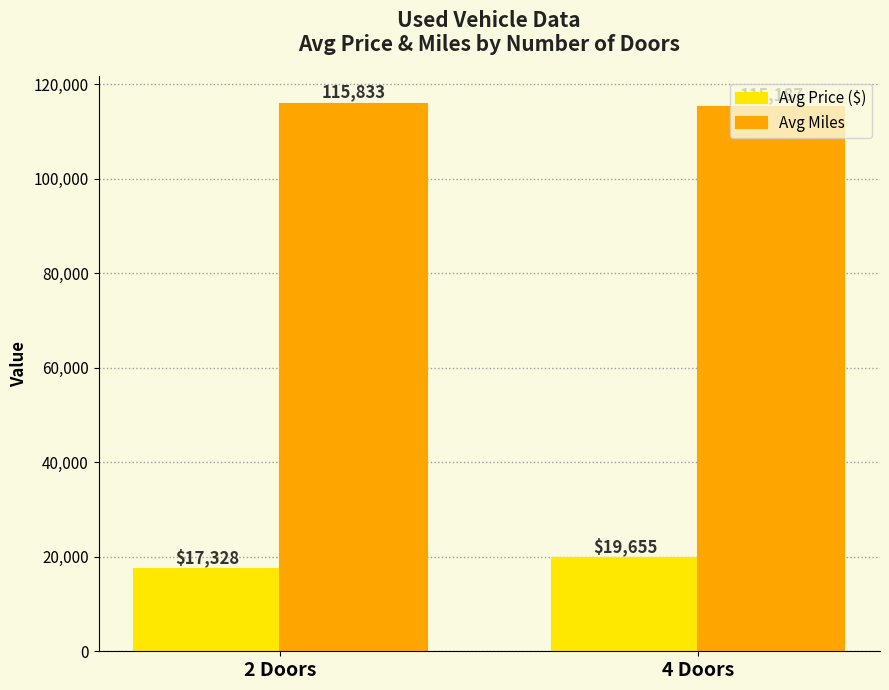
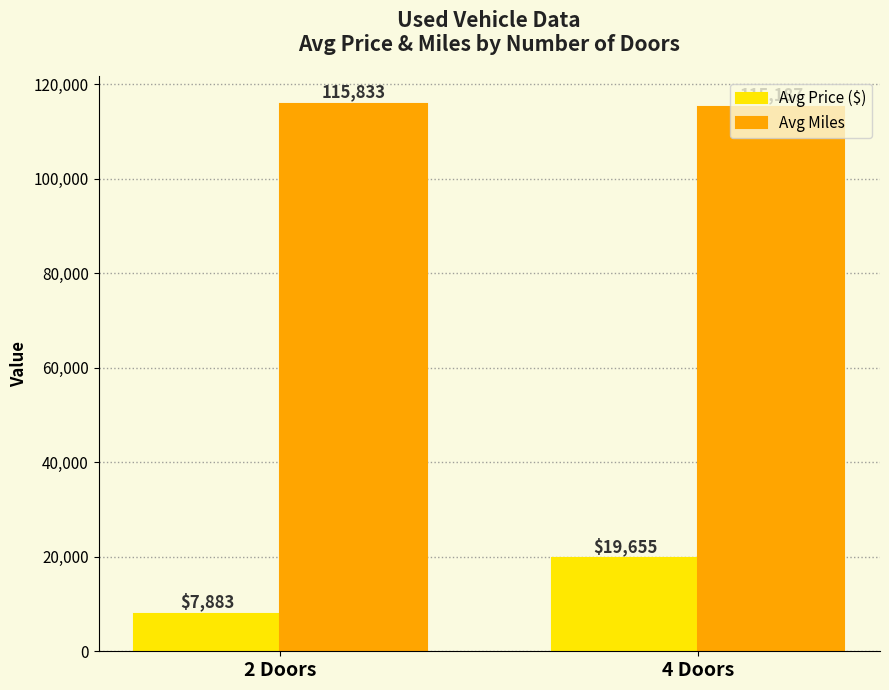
  {
    "Avg Price ($)": {
-     "2 Doors": "$17,328",
+     "2 Doors": "$7,883",
      "4 Doors": "$19,655"
    },
    "Avg Miles": {
      "2 Doors": "115,833"
    }
  }
